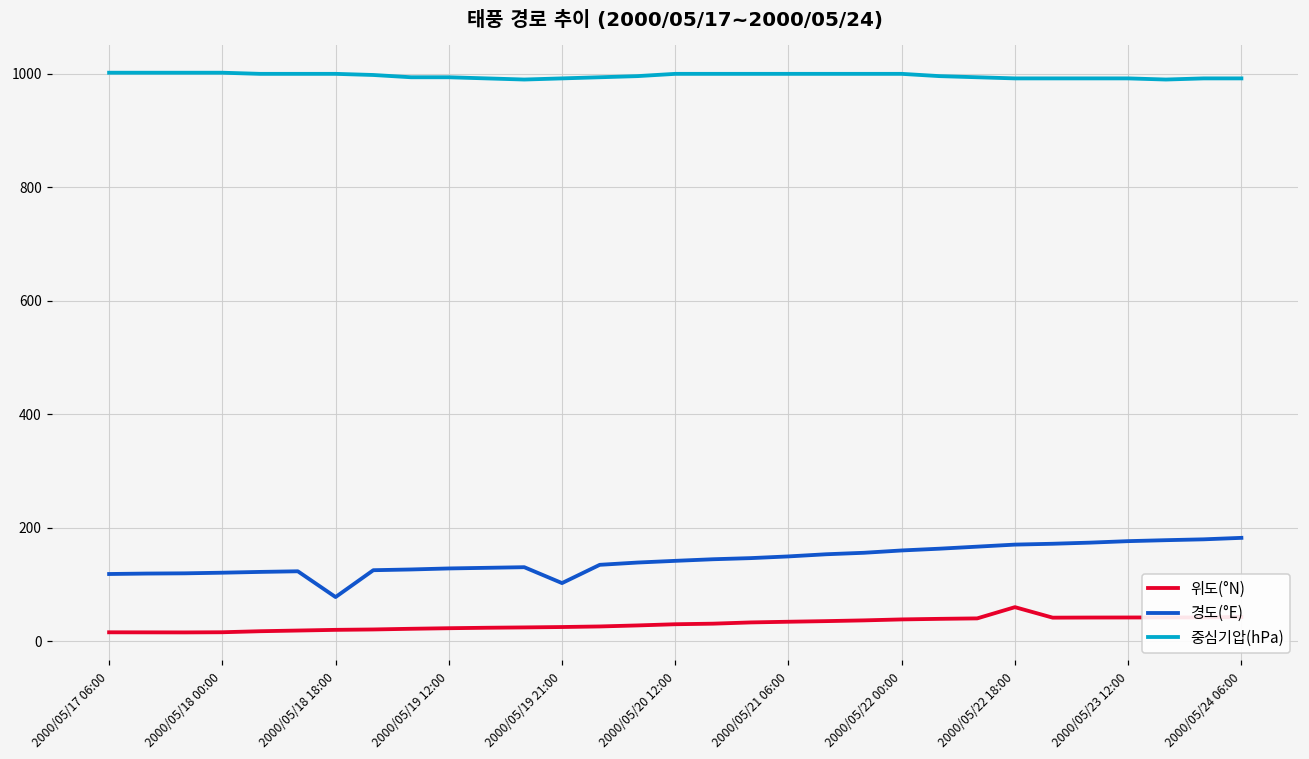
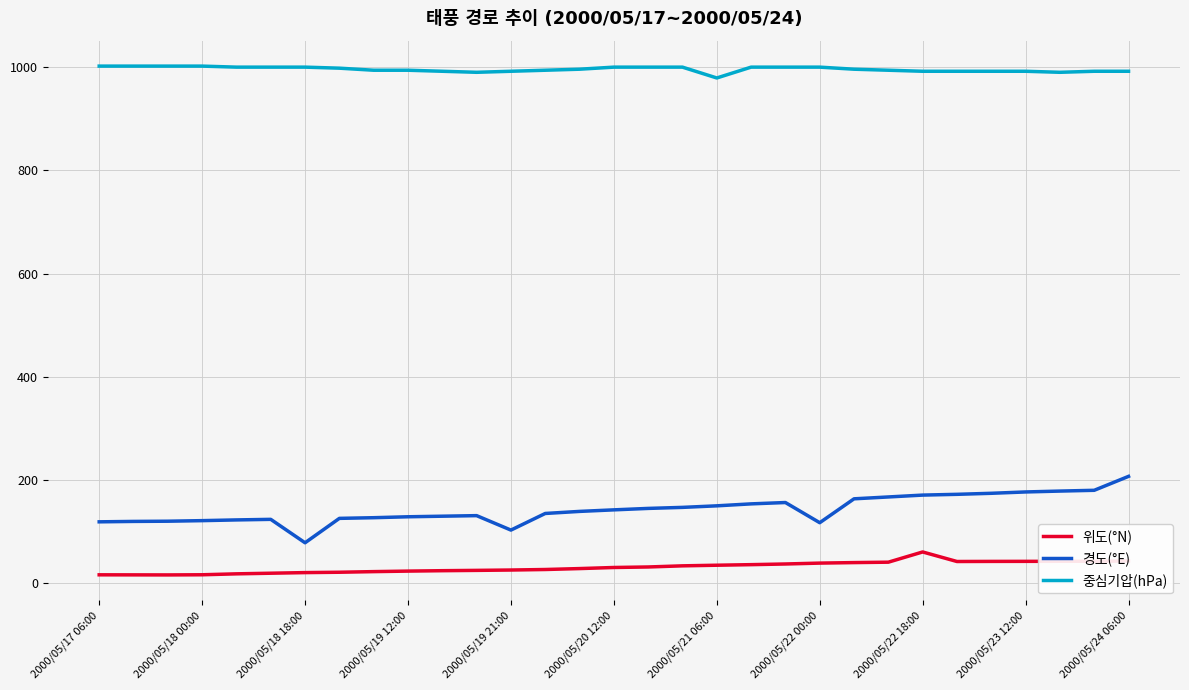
  {
    "위도(°N)": {
      "2000/05/17 06:00": 20,
      "2000/05/18 00:00": 20,
      "2000/05/18 18:00": 20,
      "2000/05/19 12:00": 20,
      "2000/05/19 21:00": 30,
      "2000/05/20 12:00": 30,
      "2000/05/21 06:00": 30,
      "2000/05/22 00:00": 40,
      "2000/05/22 18:00": 60,
      "2000/05/23 12:00": 40
    },
    "경도(°E)": {
      "2000/05/17 06:00": 120,
      "2000/05/18 00:00": 120,
      "2000/05/18 18:00": 80,
      "2000/05/19 12:00": 130,
      "2000/05/19 21:00": 100,
      "2000/05/20 12:00": 140,
      "2000/05/21 06:00": 150,
-     "2000/05/22 00:00": 160,
+     "2000/05/22 00:00": 120,
      "2000/05/22 18:00": 170,
      "2000/05/23 12:00": 180,
-     "2000/05/24 06:00": 180
+     "2000/05/24 06:00": 210
    },
    "중심기압(hPa)": {
      "2000/05/17 06:00": 1000,
      "2000/05/18 00:00": 1000,
      "2000/05/18 18:00": 1000,
      "2000/05/19 12:00": 990,
      "2000/05/19 21:00": 990,
      "2000/05/20 12:00": 1000,
-     "2000/05/21 06:00": 1000,
+     "2000/05/21 06:00": 980,
      "2000/05/22 00:00": 1000,
      "2000/05/22 18:00": 990,
      "2000/05/23 12:00": 990,
      "2000/05/24 06:00": 990
    }
  }
